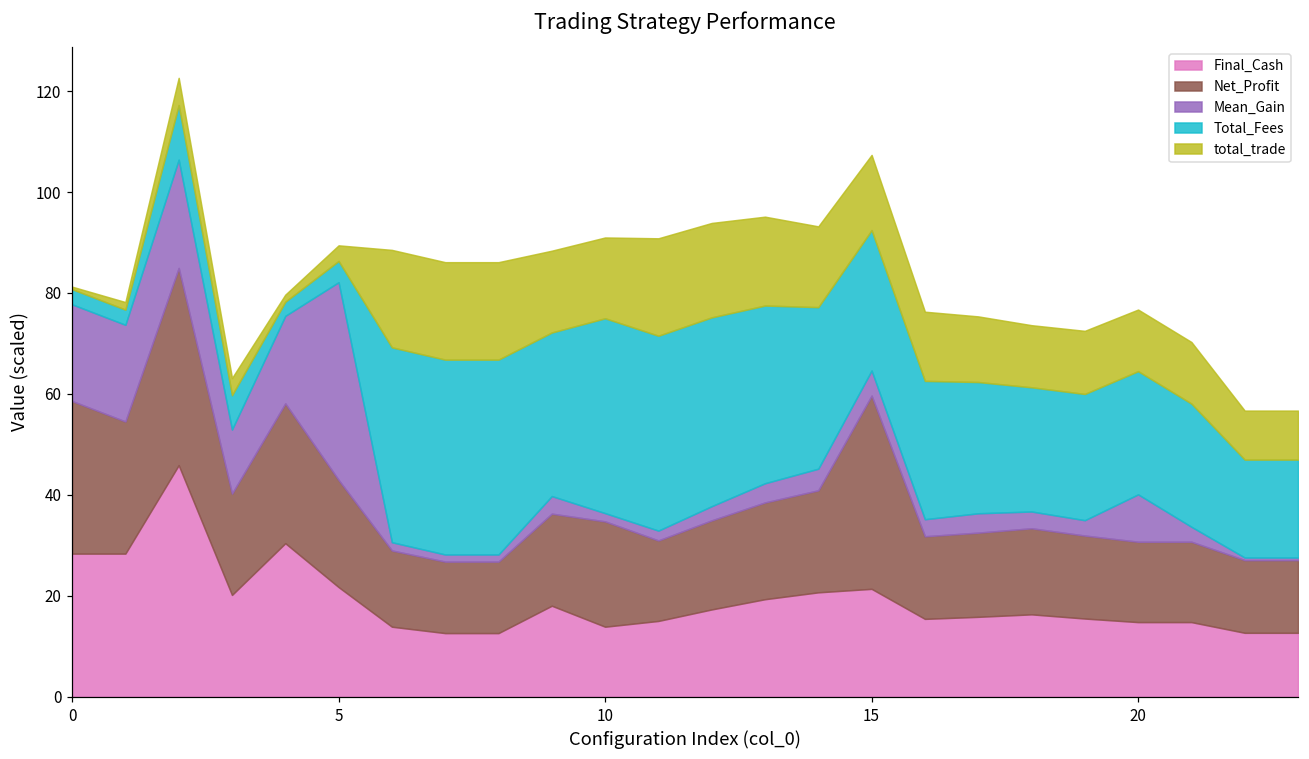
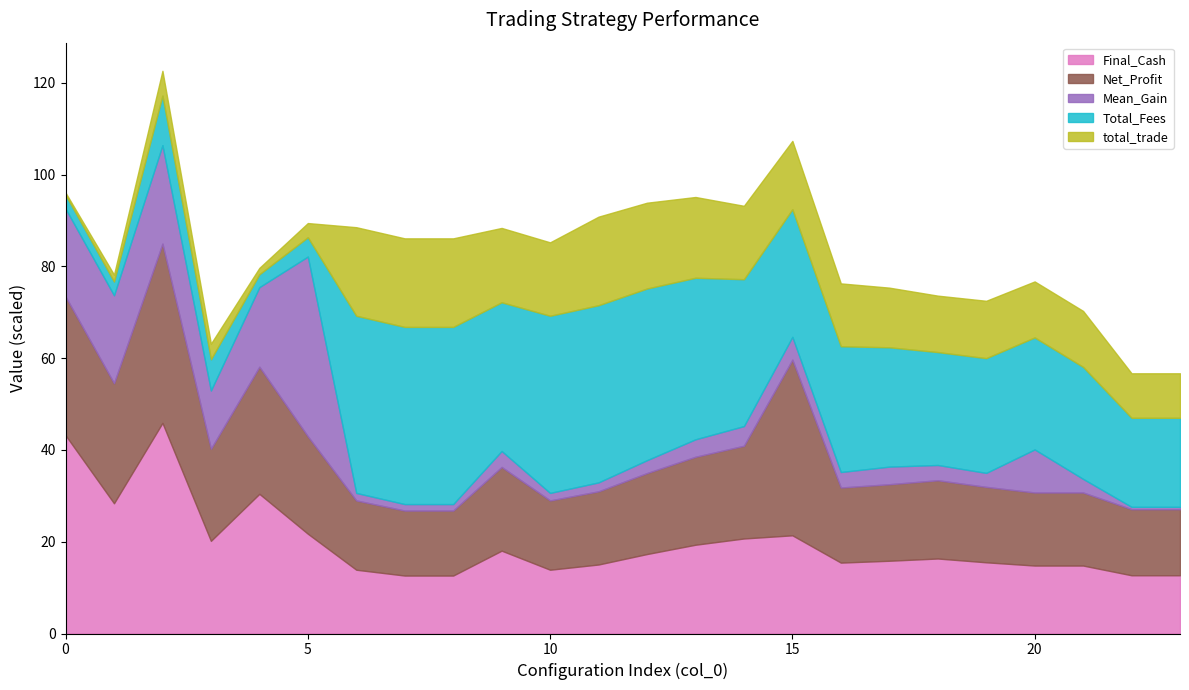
  {
    "Final_Cash": {
-     "0": 28,
+     "0": 43,
      "5": 22,
      "10": 14,
      "15": 21,
      "20": 15
    },
    "Net_Profit": {
      "0": 30,
      "5": 21,
-     "10": 21,
+     "10": 15,
      "15": 38,
      "20": 16
    },
    "Mean_Gain": {
      "0": 19,
      "5": 39,
      "10": 2,
      "15": 5,
      "20": 9
    },
    "Total_Fees": {
      "5": 4,
      "10": 39,
      "15": 28,
      "20": 24
    },
    "total_trade": {
      "5": 3,
      "10": 16,
      "15": 15,
      "20": 12
    }
  }
